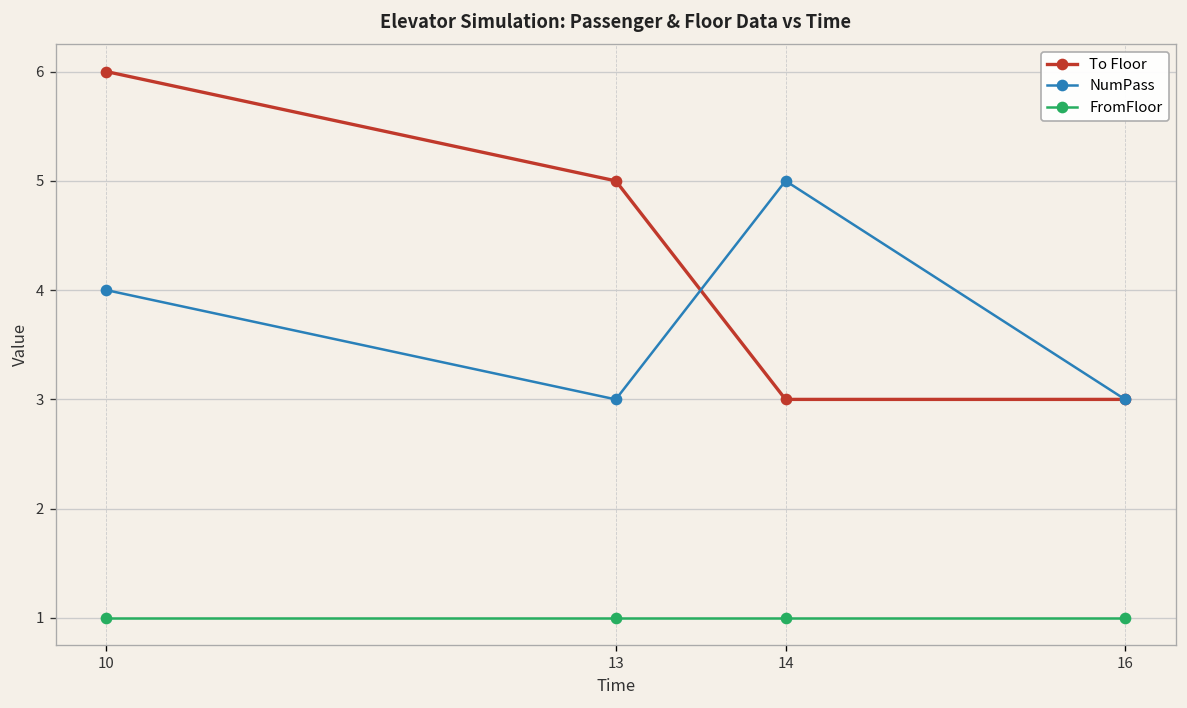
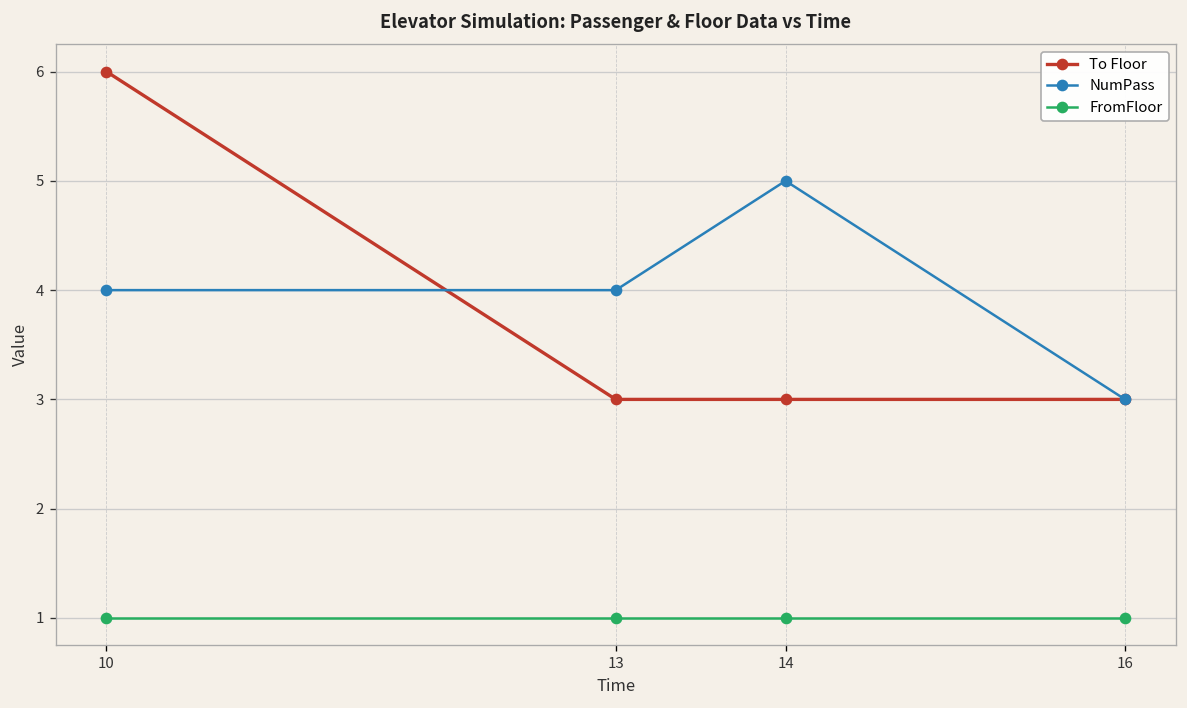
  {
    "To Floor": {
      "10": 6,
-     "13": 5,
+     "13": 3,
      "14": 3
    },
    "NumPass": {
      "10": 4,
-     "13": 3,
+     "13": 4,
      "14": 5
    },
    "FromFloor": {
      "10": 1,
      "13": 1,
      "14": 1,
      "16": 1
    }
  }
